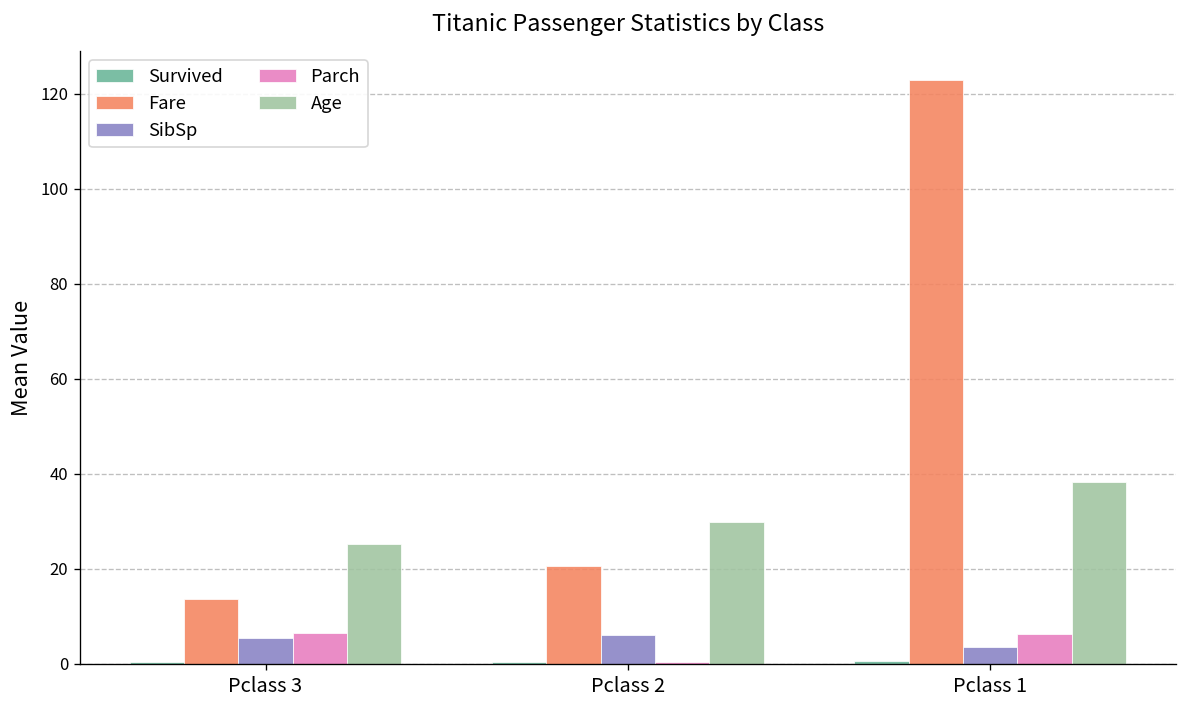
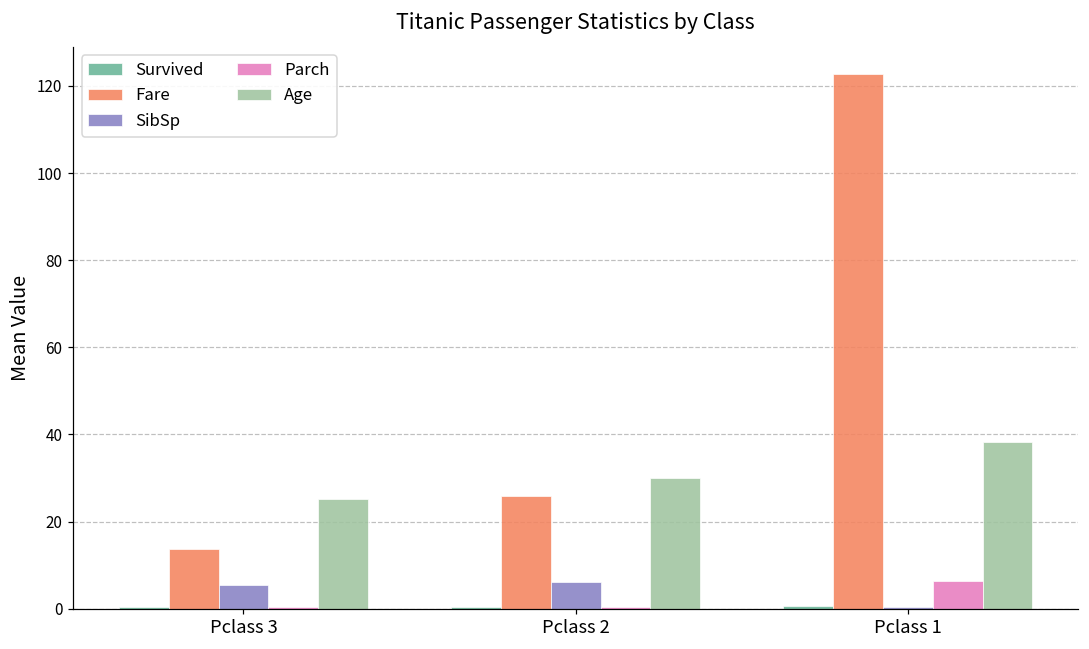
  {
    "Fare": {
      "Pclass 3": 14,
-     "Pclass 2": 21,
+     "Pclass 2": 26,
      "Pclass 1": 123
    },
    "SibSp": {
      "Pclass 3": 5,
      "Pclass 2": 6,
-     "Pclass 1": 4
+     "Pclass 1": 0
    },
    "Parch": {
-     "Pclass 3": 7,
+     "Pclass 3": 0,
      "Pclass 1": 6
    }
  }
